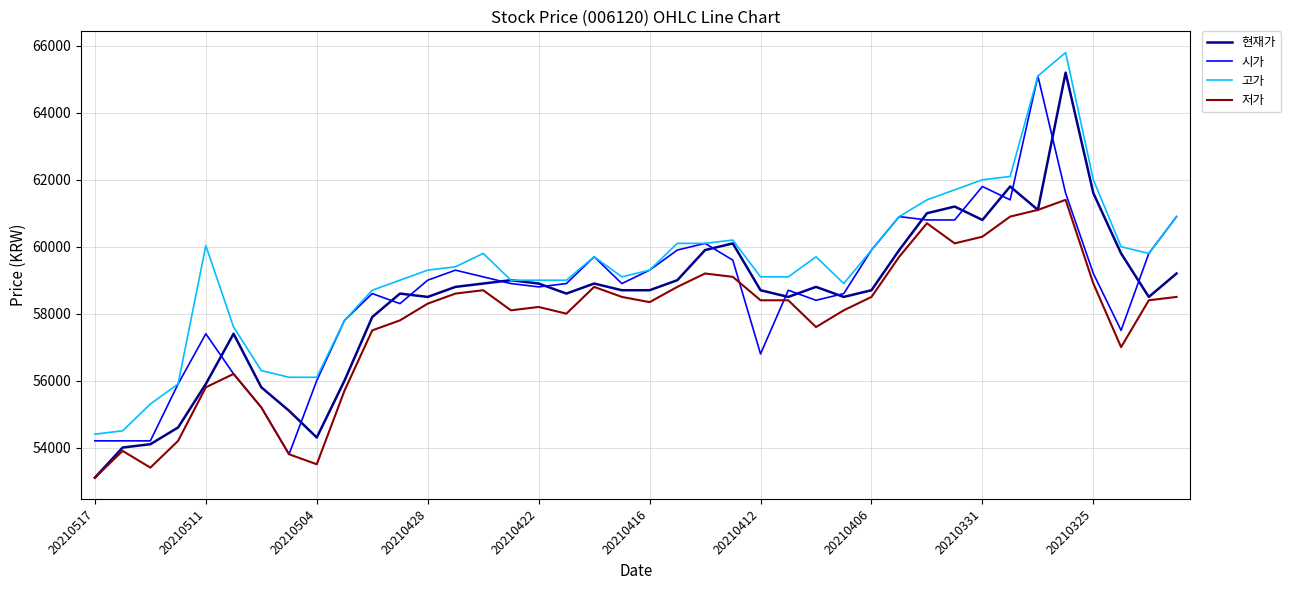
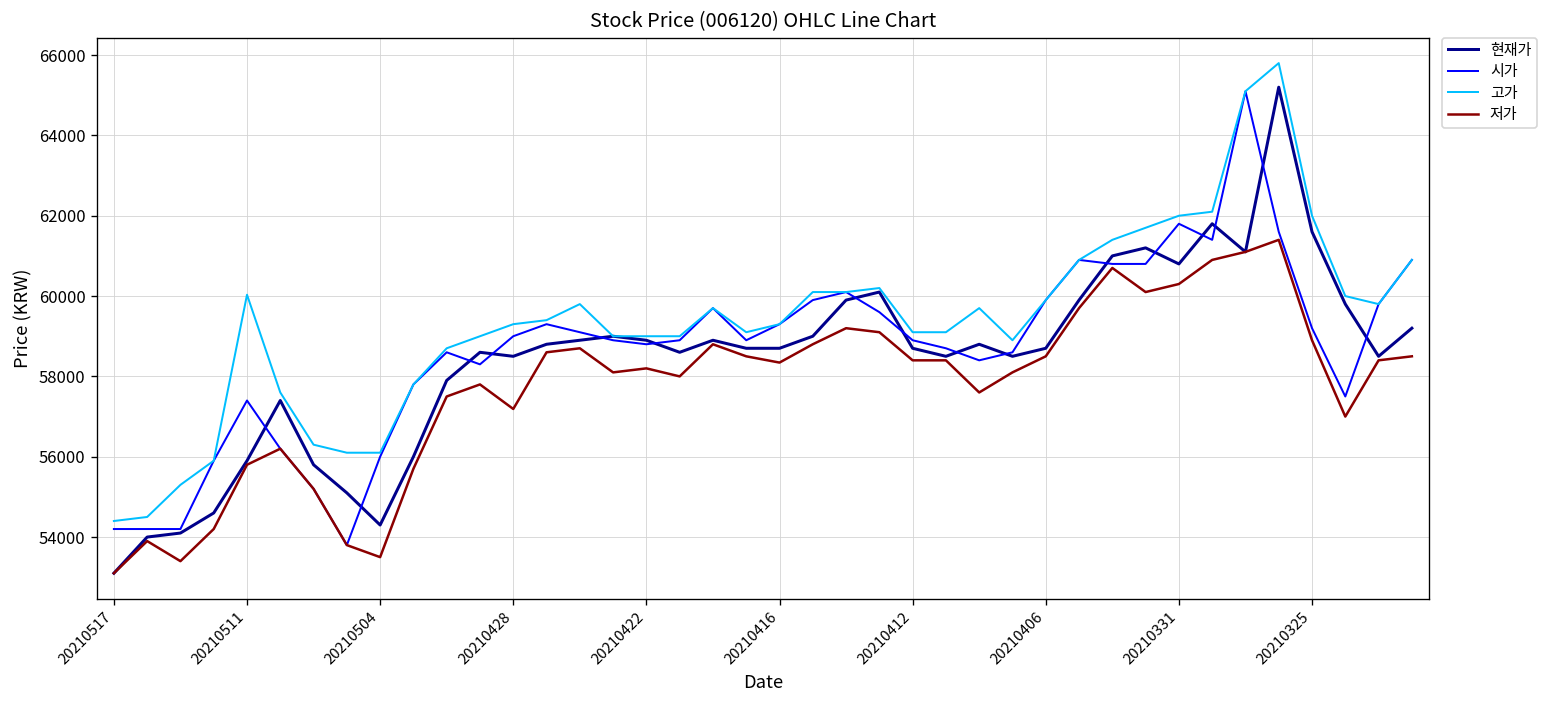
  {
    "현재가": {
      "20210511": 55900,
      "20210504": 54300,
      "20210428": 58500,
      "20210422": 58900,
      "20210416": 58700,
      "20210412": 58700,
      "20210406": 58700,
      "20210331": 60800,
      "20210325": 61600
    },
    "시가": {
      "20210517": 54200,
      "20210511": 57400,
      "20210504": 56000,
      "20210428": 59000,
      "20210422": 58800,
-     "20210412": 56800,
+     "20210412": 58900,
      "20210331": 61800,
      "20210325": 59200
    },
    "고가": {
      "20210517": 54400,
      "20210511": 60000,
      "20210504": 56100,
      "20210428": 59300,
      "20210422": 59000,
      "20210412": 59100,
      "20210331": 62000,
      "20210325": 62000
    },
    "저가": {
      "20210511": 55800,
      "20210504": 53500,
-     "20210428": 58300,
+     "20210428": 57200,
      "20210422": 58200,
      "20210416": 58300,
      "20210412": 58400,
      "20210406": 58500,
      "20210331": 60300,
      "20210325": 58900
    }
  }
